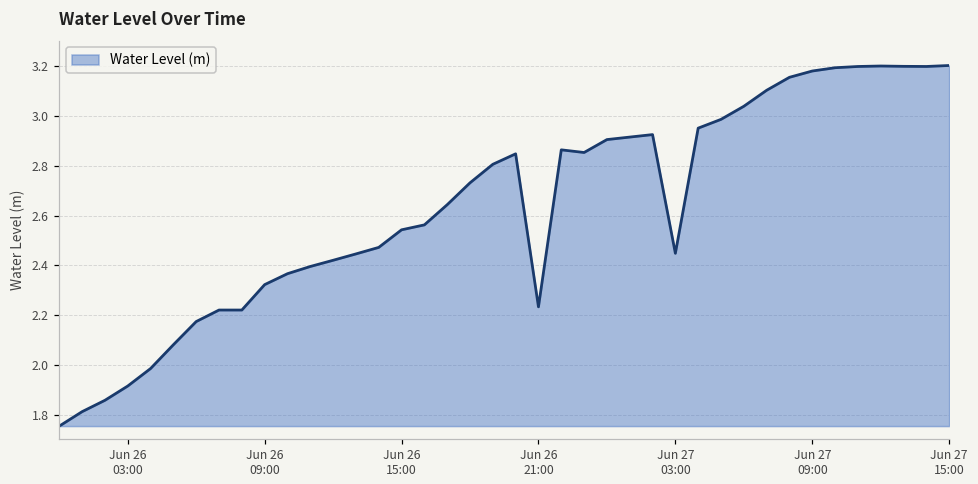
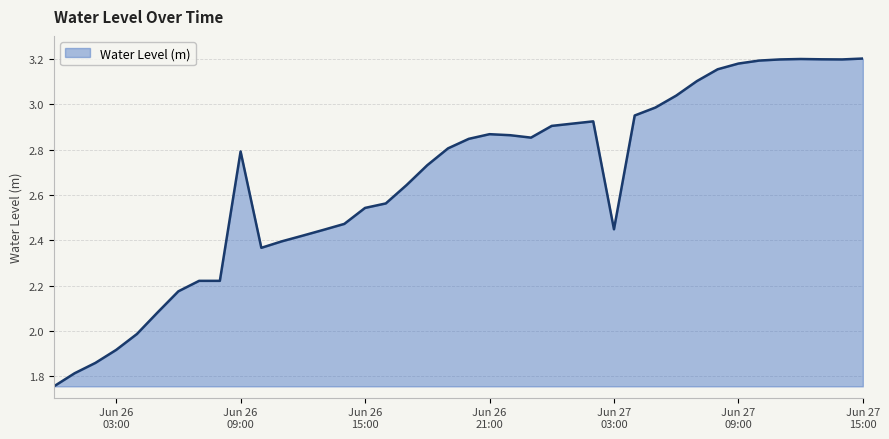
  {
    "Jun 26 03:00": 1.92,
-   "Jun 26 09:00": 2.32,
+   "Jun 26 09:00": 2.79,
    "Jun 26 15:00": 2.54,
-   "Jun 26 21:00": 2.23,
+   "Jun 26 21:00": 2.87,
    "Jun 27 03:00": 2.45,
    "Jun 27 09:00": 3.18,
    "Jun 27 15:00": 3.20
  }
